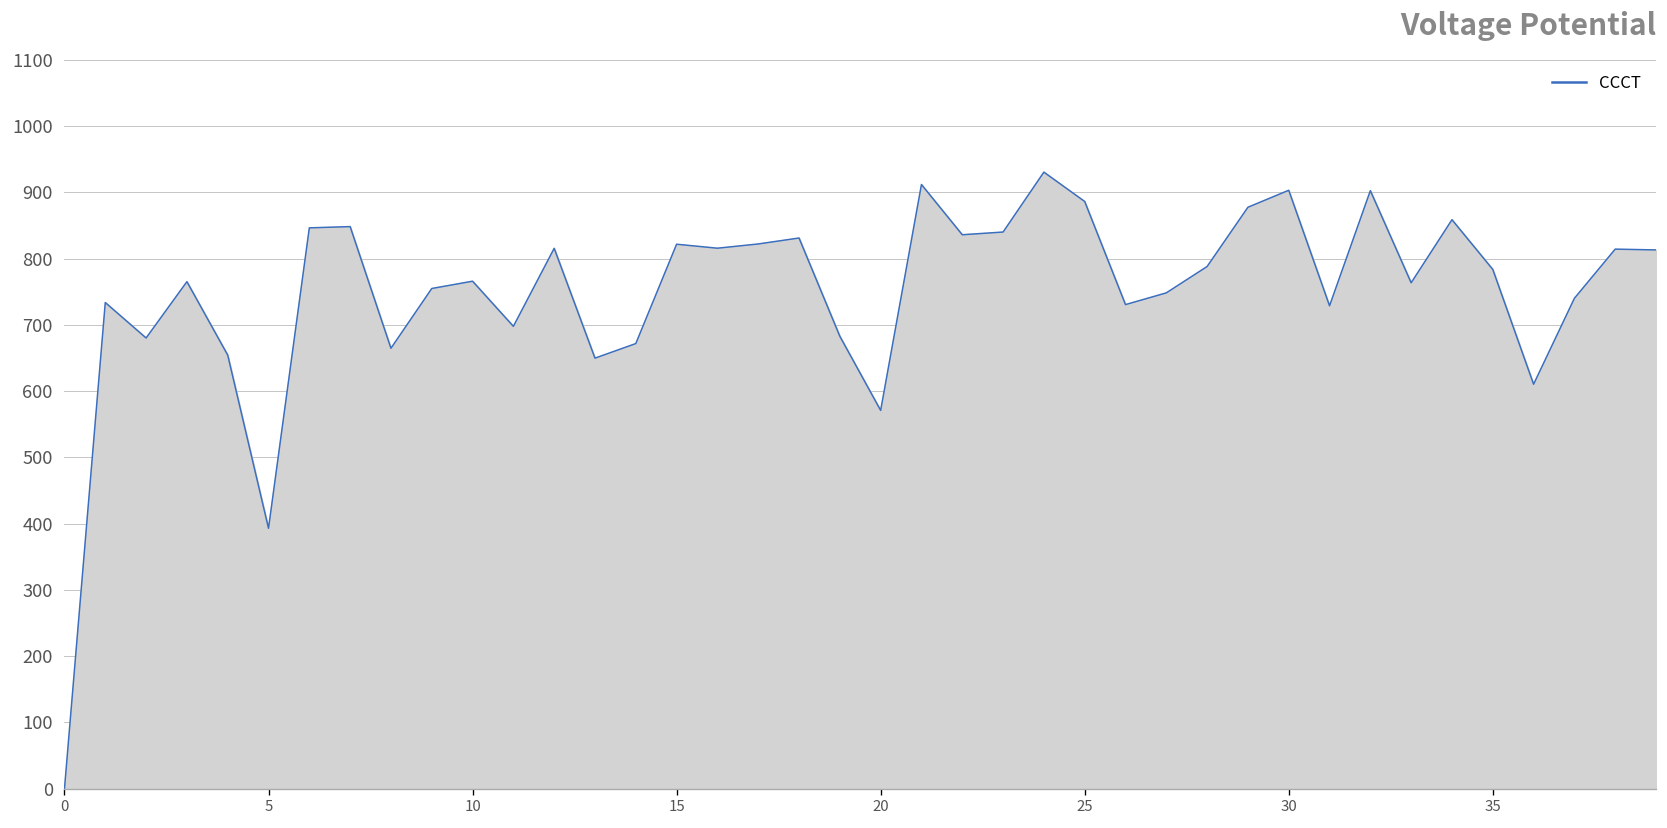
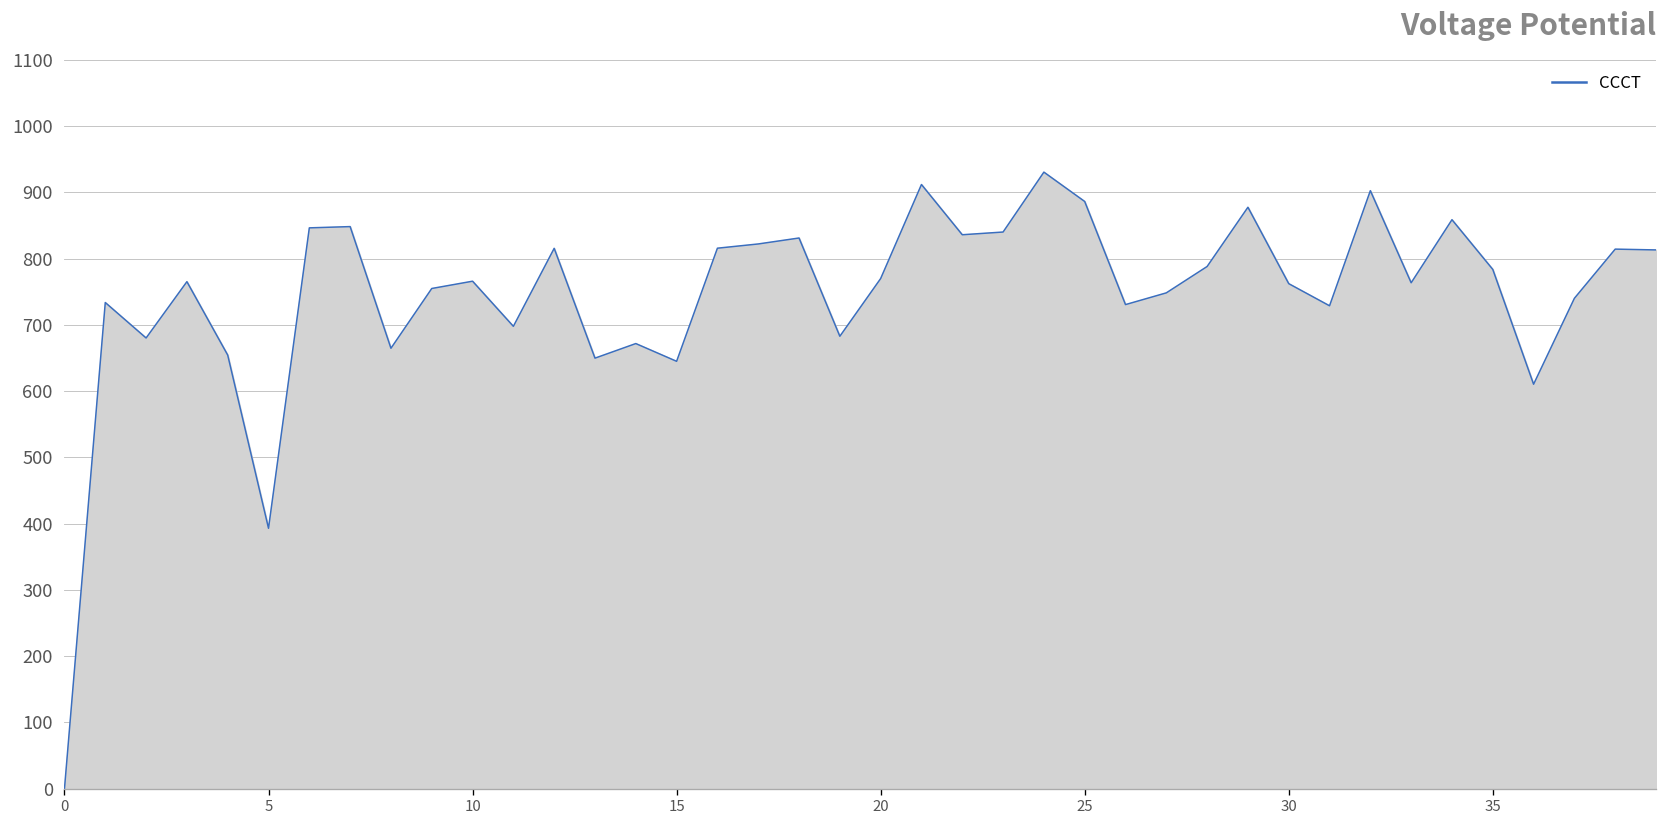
  {
    "0": 0,
    "5": 390,
    "10": 770,
-   "15": 820,
-   "20": 570,
+   "15": 650,
+   "20": 770,
    "25": 890,
-   "30": 900,
+   "30": 760,
    "35": 780
  }
